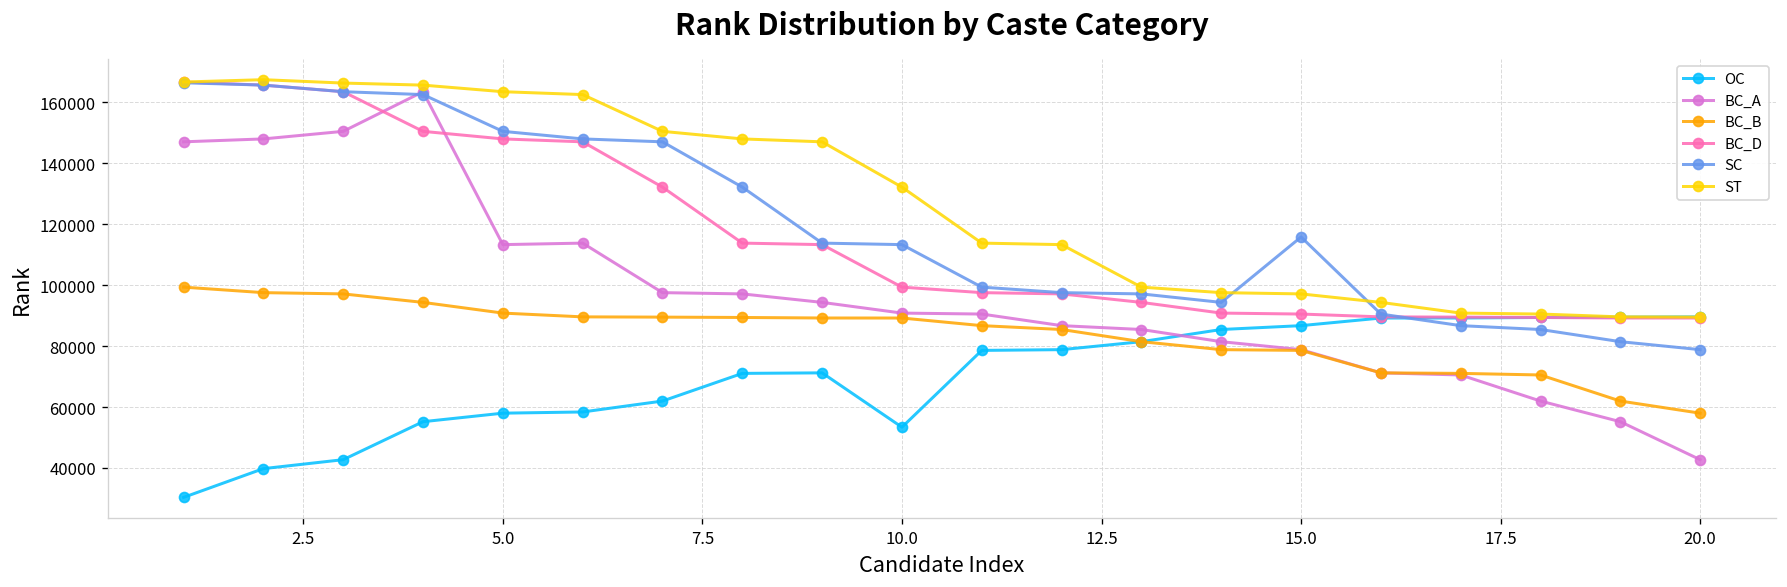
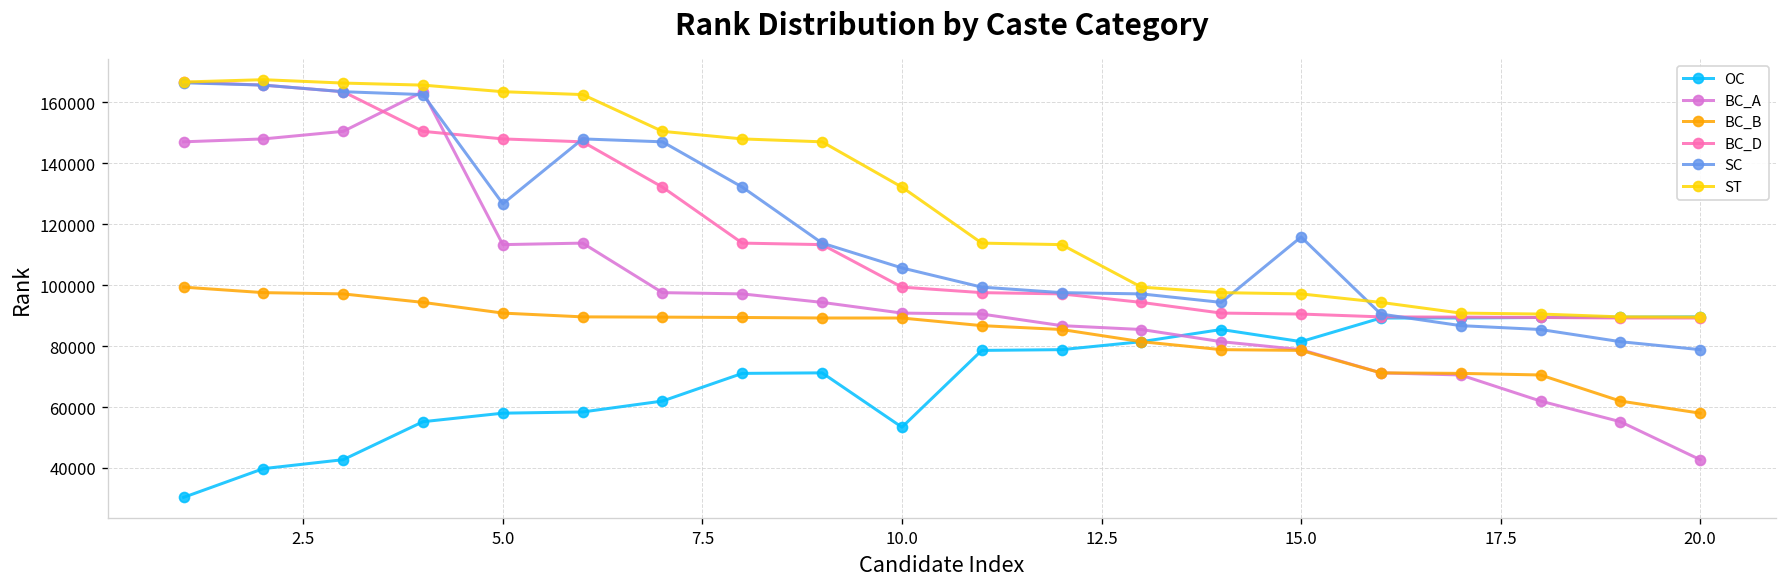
  {
    "OC": {
      "5.0": 58000,
      "10.0": 53000,
-     "15.0": 87000
+     "15.0": 81000
    },
    "SC": {
-     "5.0": 151000,
-     "10.0": 113000,
+     "5.0": 127000,
+     "10.0": 106000,
      "15.0": 116000,
      "20.0": 79000
    }
  }
